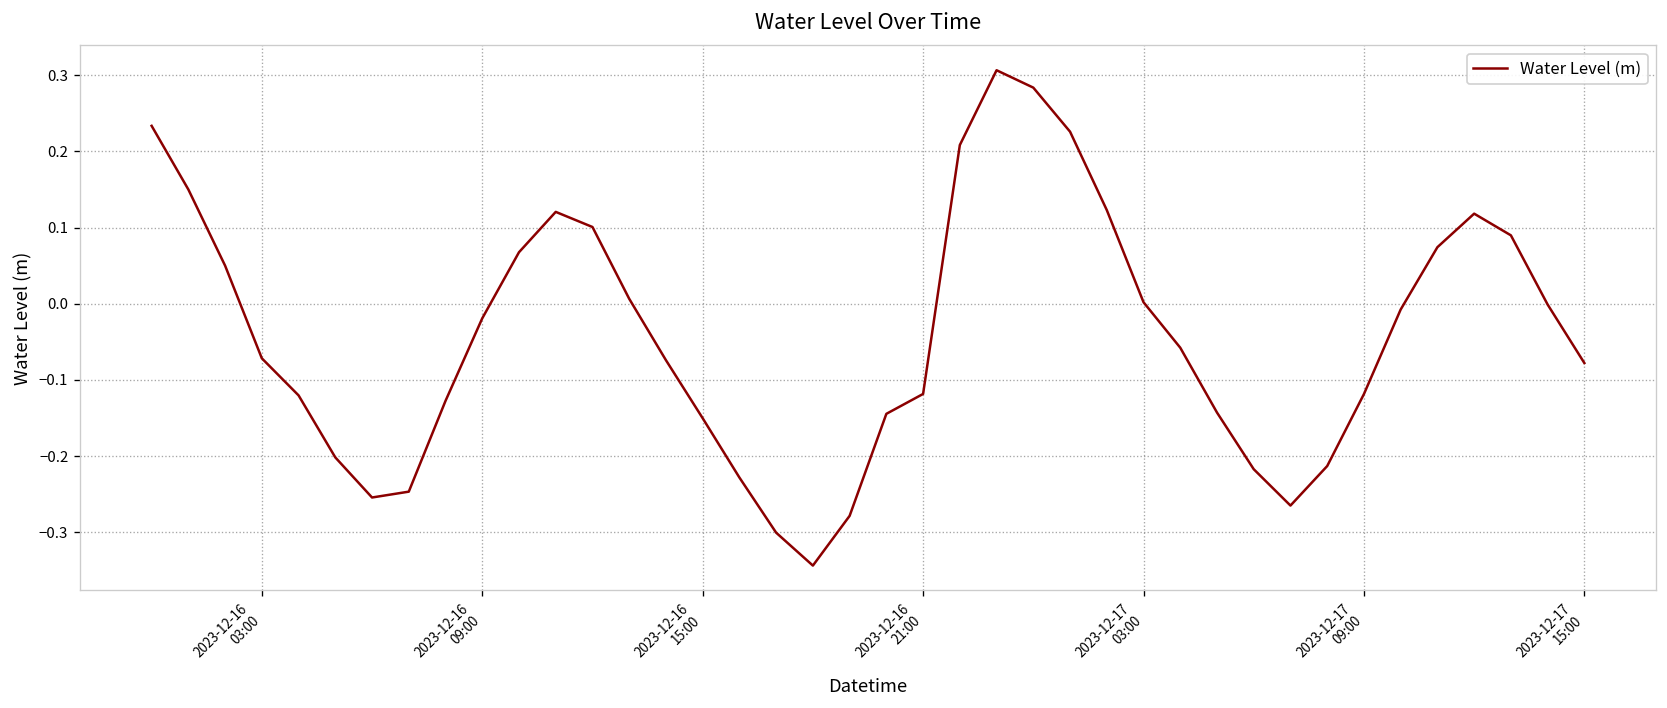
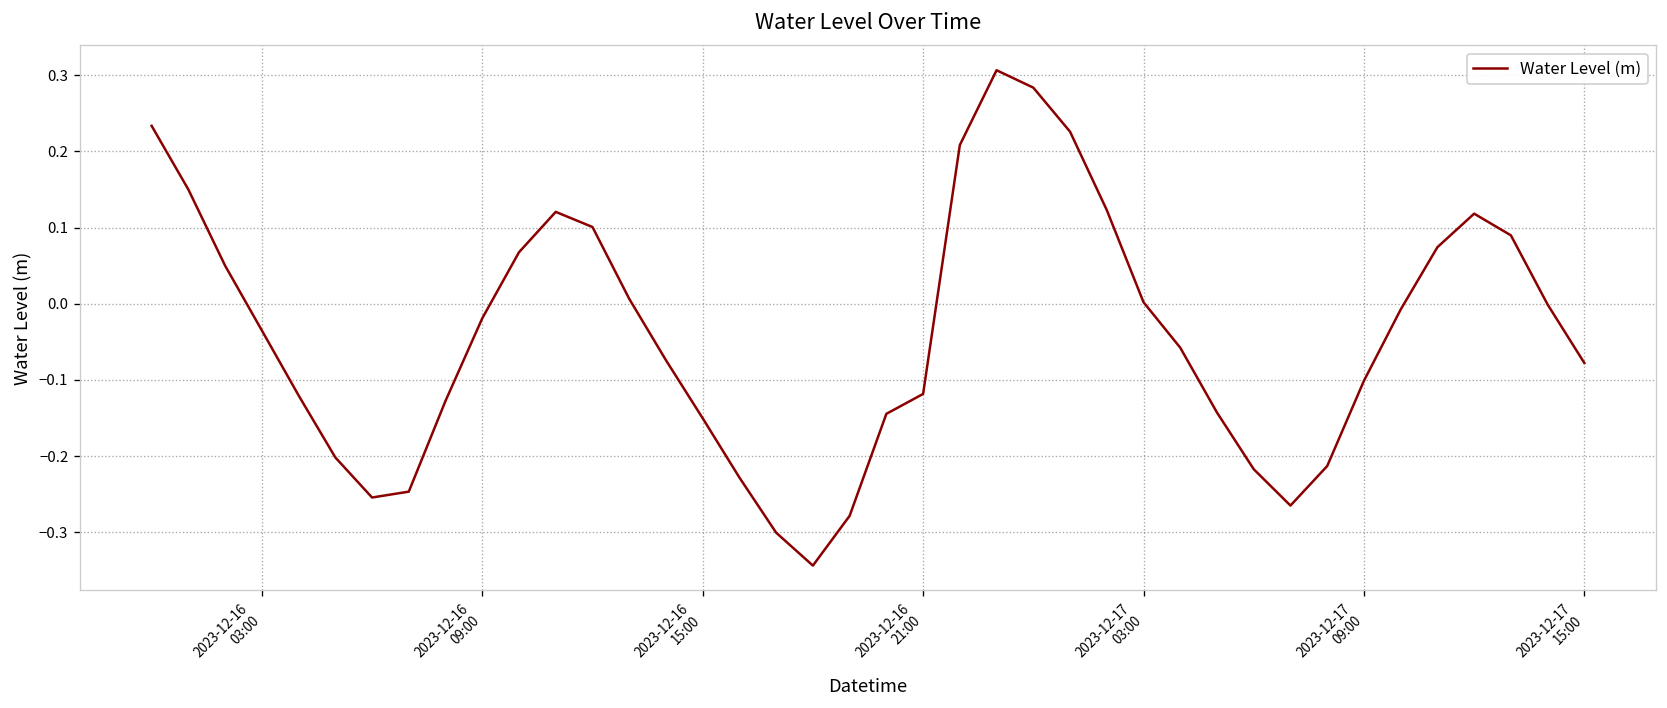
  {
-   "2023-12-16 03:00": -0.07,
+   "2023-12-16 03:00": -0.03,
    "2023-12-16 09:00": -0.02,
    "2023-12-16 15:00": -0.15,
    "2023-12-16 21:00": -0.12,
    "2023-12-17 03:00": 0.00,
-   "2023-12-17 09:00": -0.12,
+   "2023-12-17 09:00": -0.10,
    "2023-12-17 15:00": -0.08
  }
